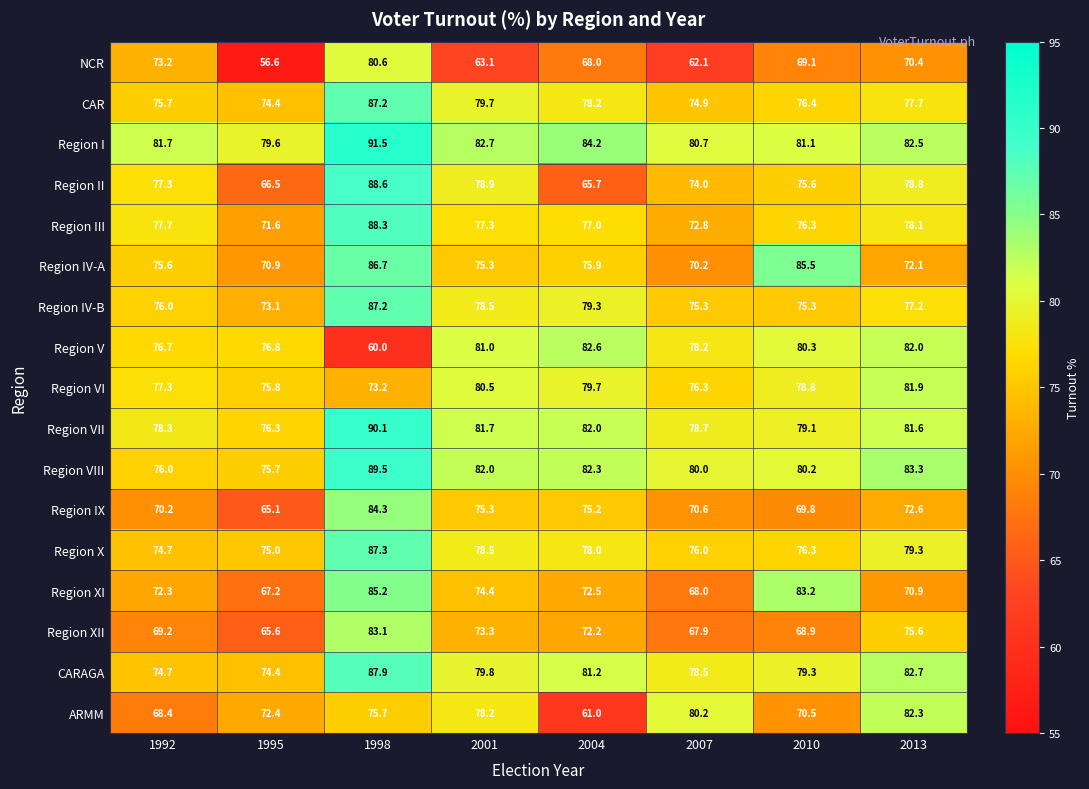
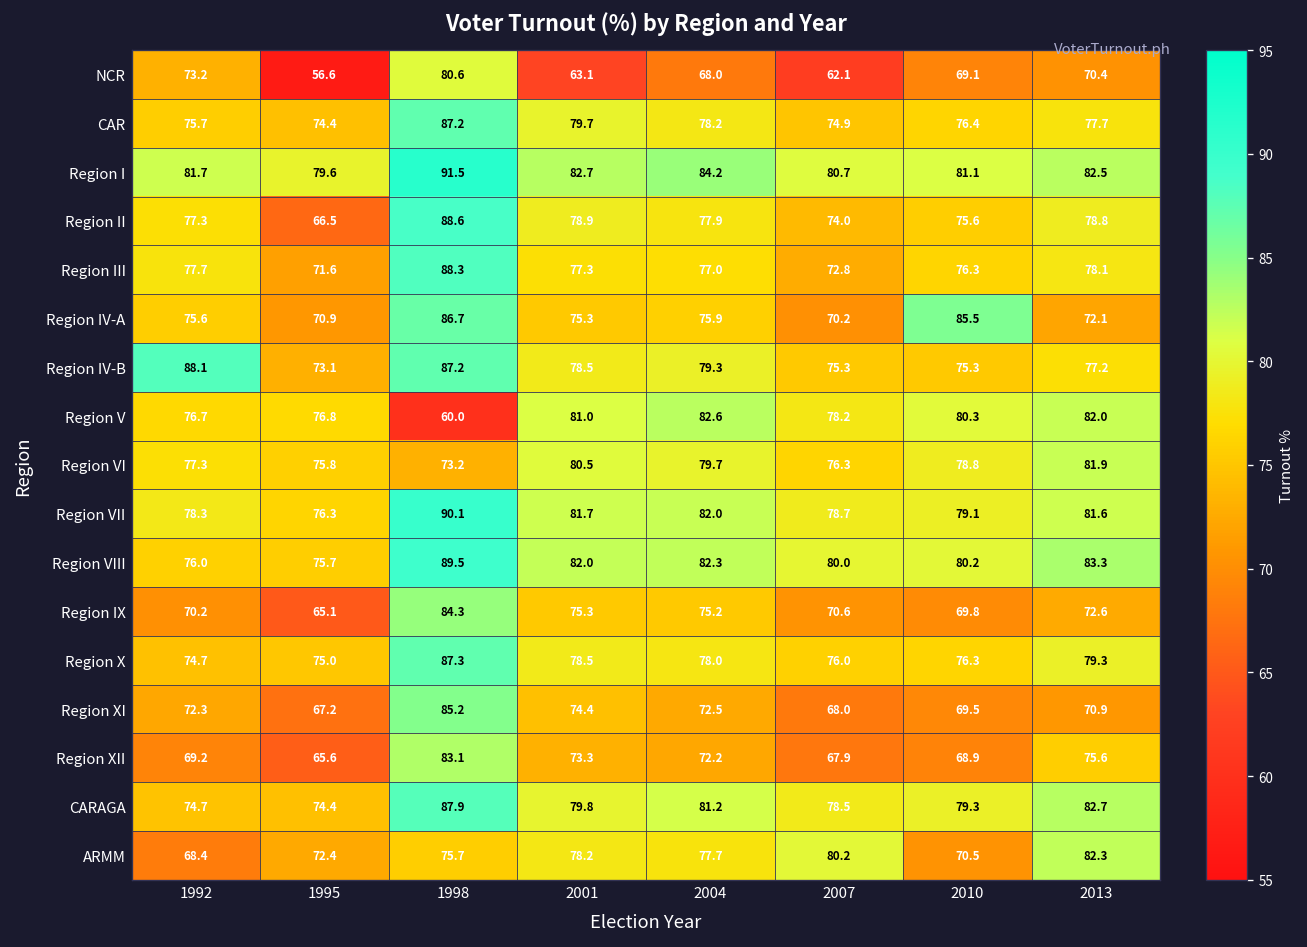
  {
    "NCR": {
      "1992": 73.2,
      "1995": 56.6,
      "1998": 80.6,
      "2001": 63.1,
      "2004": 68.0,
      "2007": 62.1,
      "2010": 69.1,
      "2013": 70.4
    },
    "CAR": {
      "1992": 75.7,
      "1995": 74.4,
      "1998": 87.2,
      "2001": 79.7,
      "2004": 78.2,
      "2007": 74.9,
      "2010": 76.4,
      "2013": 77.7
    },
    "Region I": {
      "1992": 81.7,
      "1995": 79.6,
      "1998": 91.5,
      "2001": 82.7,
      "2004": 84.2,
      "2007": 80.7,
      "2010": 81.1,
      "2013": 82.5
    },
    "Region II": {
      "1992": 77.3,
      "1995": 66.5,
      "1998": 88.6,
      "2001": 78.9,
-     "2004": 65.7,
+     "2004": 77.9,
      "2007": 74.0,
      "2010": 75.6,
      "2013": 78.8
    },
    "Region III": {
      "1992": 77.7,
      "1995": 71.6,
      "1998": 88.3,
      "2001": 77.3,
      "2004": 77.0,
      "2007": 72.8,
      "2010": 76.3,
      "2013": 78.1
    },
    "Region IV-A": {
      "1992": 75.6,
      "1995": 70.9,
      "1998": 86.7,
      "2001": 75.3,
      "2004": 75.9,
      "2007": 70.2,
      "2010": 85.5,
      "2013": 72.1
    },
    "Region IV-B": {
-     "1992": 76.0,
+     "1992": 88.1,
      "1995": 73.1,
      "1998": 87.2,
      "2001": 78.5,
      "2004": 79.3,
      "2007": 75.3,
      "2010": 75.3,
      "2013": 77.2
    },
    "Region V": {
      "1992": 76.7,
      "1995": 76.8,
      "1998": 60.0,
      "2001": 81.0,
      "2004": 82.6,
      "2007": 78.2,
      "2010": 80.3,
      "2013": 82.0
    },
    "Region VI": {
      "1992": 77.3,
      "1995": 75.8,
      "1998": 73.2,
      "2001": 80.5,
      "2004": 79.7,
      "2007": 76.3,
      "2010": 78.8,
      "2013": 81.9
    },
    "Region VII": {
      "1992": 78.3,
      "1995": 76.3,
      "1998": 90.1,
      "2001": 81.7,
      "2004": 82.0,
      "2007": 78.7,
      "2010": 79.1,
      "2013": 81.6
    },
    "Region VIII": {
      "1992": 76.0,
      "1995": 75.7,
      "1998": 89.5,
      "2001": 82.0,
      "2004": 82.3,
      "2007": 80.0,
      "2010": 80.2,
      "2013": 83.3
    },
    "Region IX": {
      "1992": 70.2,
      "1995": 65.1,
      "1998": 84.3,
      "2001": 75.3,
      "2004": 75.2,
      "2007": 70.6,
      "2010": 69.8,
      "2013": 72.6
    },
    "Region X": {
      "1992": 74.7,
      "1995": 75.0,
      "1998": 87.3,
      "2001": 78.5,
      "2004": 78.0,
      "2007": 76.0,
      "2010": 76.3,
      "2013": 79.3
    },
    "Region XI": {
      "1992": 72.3,
      "1995": 67.2,
      "1998": 85.2,
      "2001": 74.4,
      "2004": 72.5,
      "2007": 68.0,
-     "2010": 83.2,
+     "2010": 69.5,
      "2013": 70.9
    },
    "Region XII": {
      "1992": 69.2,
      "1995": 65.6,
      "1998": 83.1,
      "2001": 73.3,
      "2004": 72.2,
      "2007": 67.9,
      "2010": 68.9,
      "2013": 75.6
    },
    "CARAGA": {
      "1992": 74.7,
      "1995": 74.4,
      "1998": 87.9,
      "2001": 79.8,
      "2004": 81.2,
      "2007": 78.5,
      "2010": 79.3,
      "2013": 82.7
    },
    "ARMM": {
      "1992": 68.4,
      "1995": 72.4,
      "1998": 75.7,
      "2001": 78.2,
-     "2004": 61.0,
+     "2004": 77.7,
      "2007": 80.2,
      "2010": 70.5,
      "2013": 82.3
    }
  }
